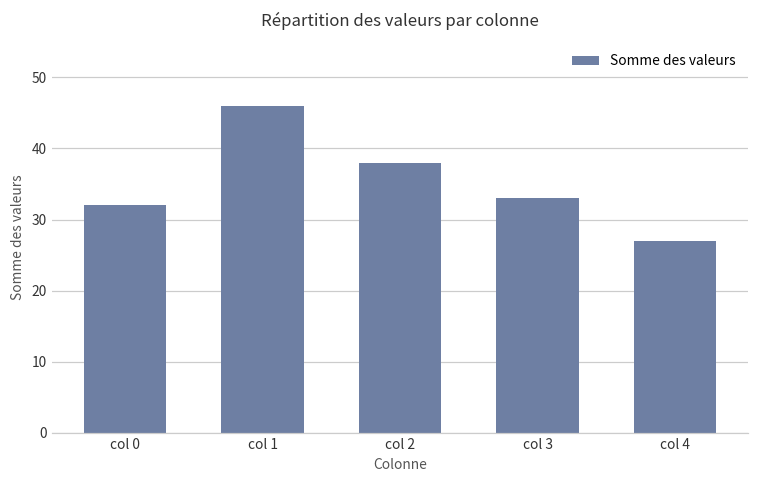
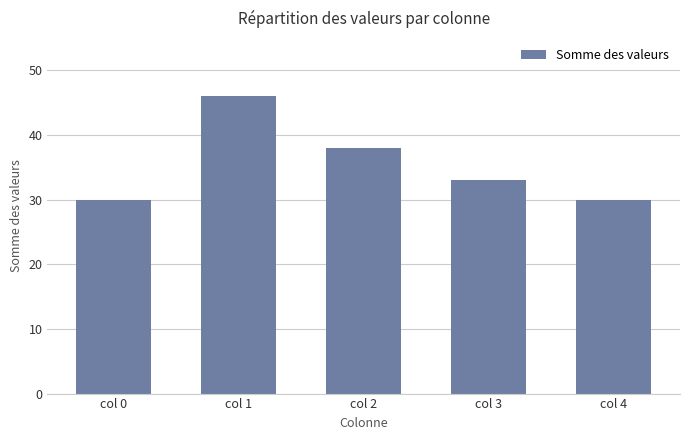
  {
-   "col 0": 32,
+   "col 0": 30,
    "col 1": 46,
    "col 2": 38,
    "col 3": 33,
-   "col 4": 27
+   "col 4": 30
  }
